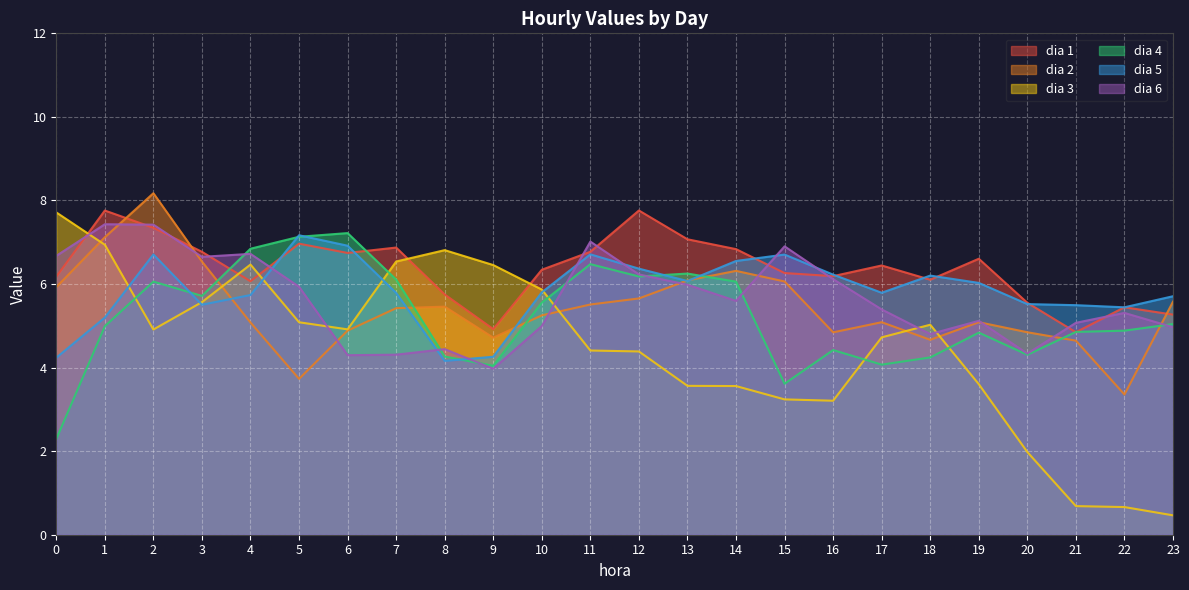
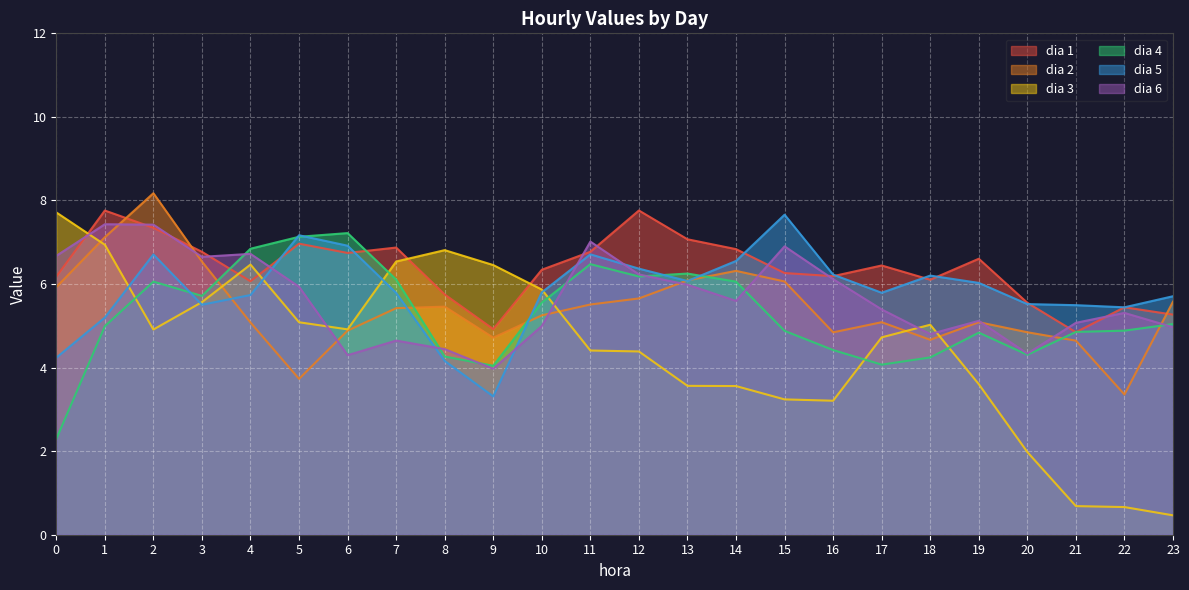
  {
    "dia 4": {
      "0": 2.3,
      "1": 5.0,
      "2": 6.1,
      "3": 5.7,
      "4": 6.8,
      "6": 7.2,
      "7": 6.1,
      "8": 4.3,
      "9": 4.0,
      "10": 5.6,
      "11": 6.5,
      "13": 6.3,
      "14": 6.1,
-     "15": 3.6,
+     "15": 4.9,
      "16": 4.4,
      "17": 4.1,
      "18": 4.2,
      "19": 4.8,
      "22": 4.9,
      "23": 5.0
    },
    "dia 5": {
      "0": 4.2,
      "1": 5.2,
      "2": 6.7,
      "3": 5.5,
      "4": 5.7,
      "6": 6.9,
      "7": 5.8,
      "8": 4.2,
-     "9": 4.3,
+     "9": 3.3,
      "10": 5.8,
      "11": 6.7,
      "12": 6.4,
      "14": 6.6,
-     "15": 6.7,
+     "15": 7.7,
      "17": 5.8,
      "18": 6.2,
      "19": 6.0,
      "21": 5.5,
      "23": 5.7
    },
    "dia 6": {
      "0": 6.7,
      "1": 7.4,
      "2": 7.4,
      "3": 6.7,
      "4": 6.7,
      "5": 5.9,
      "6": 4.3,
-     "7": 4.3,
+     "7": 4.6,
      "8": 4.4,
      "9": 4.0,
      "10": 5.0,
      "11": 7.0,
      "13": 6.0,
      "14": 5.6,
      "15": 6.9,
      "16": 6.1,
      "17": 5.4,
      "18": 4.8,
      "21": 5.1,
      "22": 5.3,
      "23": 5.0
    }
  }
